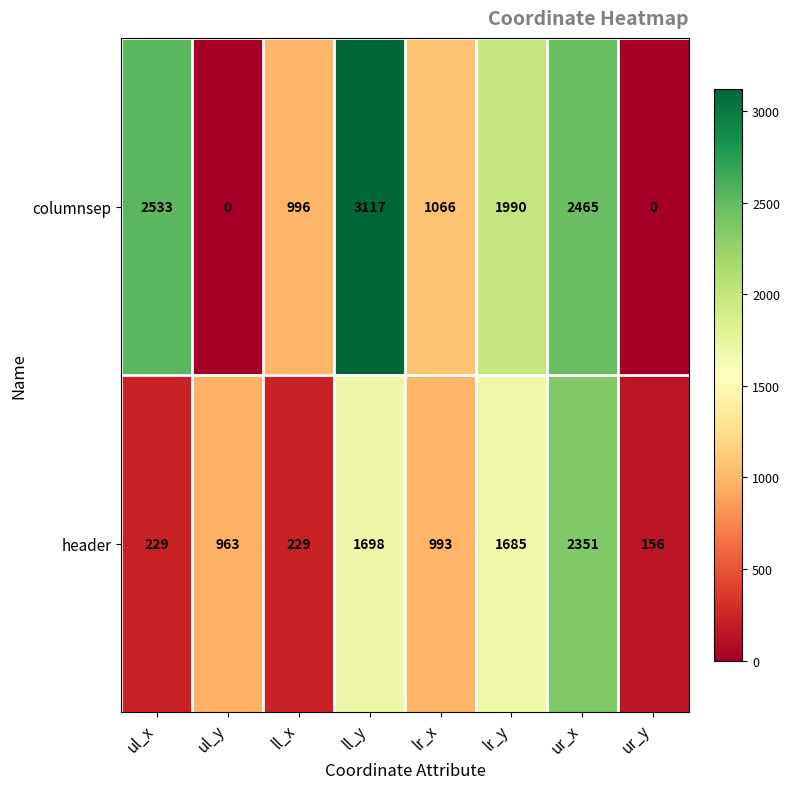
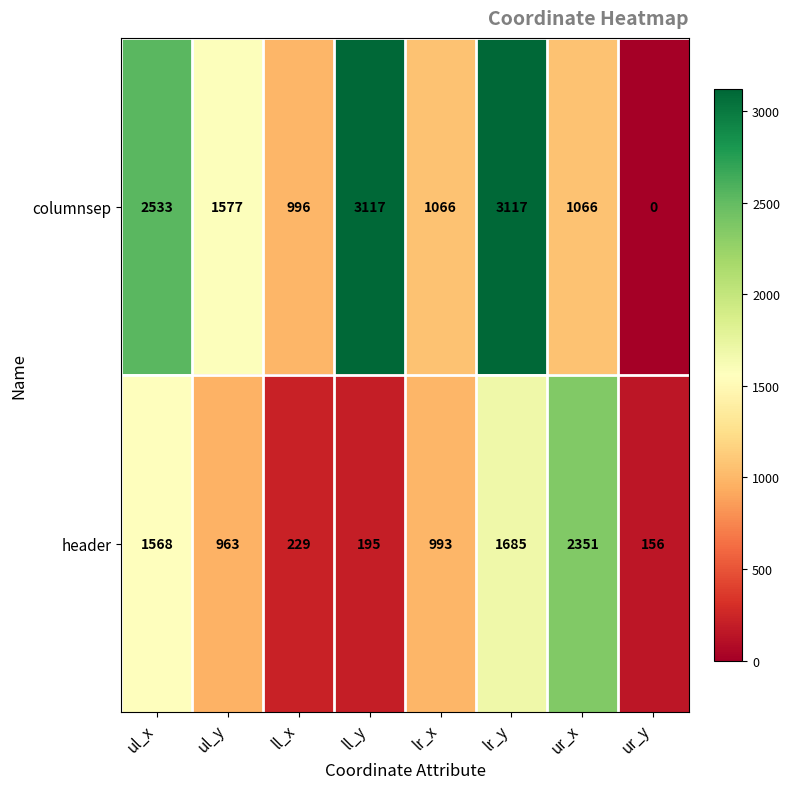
  {
    "columnsep": {
      "ul_x": 2533,
-     "ul_y": 0,
+     "ul_y": 1577,
      "ll_x": 996,
      "ll_y": 3117,
      "lr_x": 1066,
-     "lr_y": 1990,
-     "ur_x": 2465,
+     "lr_y": 3117,
+     "ur_x": 1066,
      "ur_y": 0
    },
    "header": {
-     "ul_x": 229,
+     "ul_x": 1568,
      "ul_y": 963,
      "ll_x": 229,
-     "ll_y": 1698,
+     "ll_y": 195,
      "lr_x": 993,
      "lr_y": 1685,
      "ur_x": 2351,
      "ur_y": 156
    }
  }
